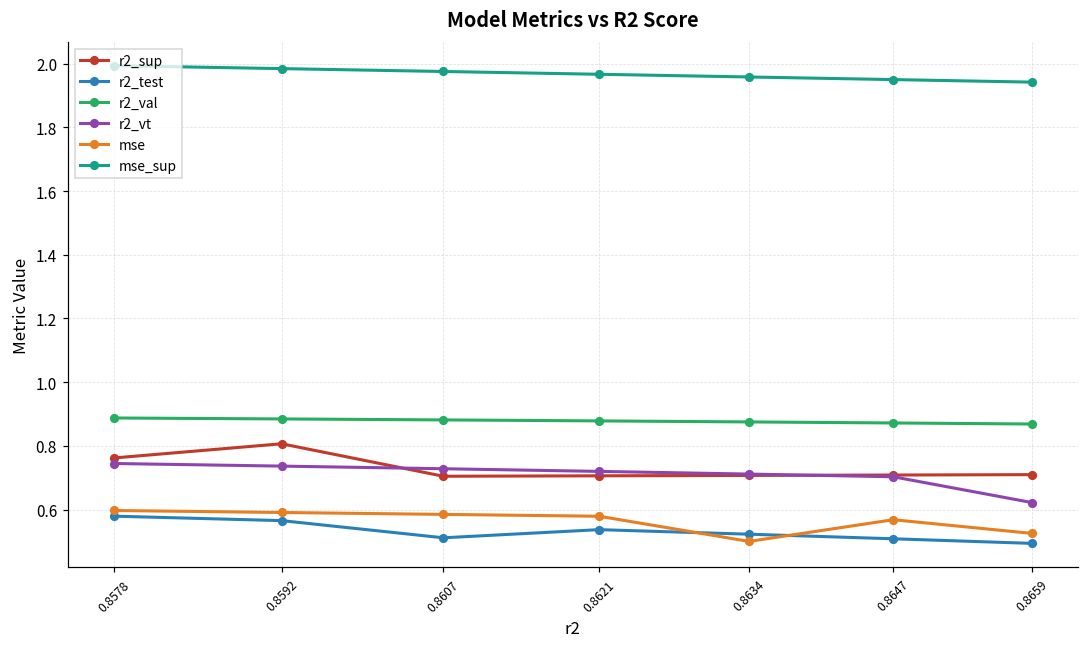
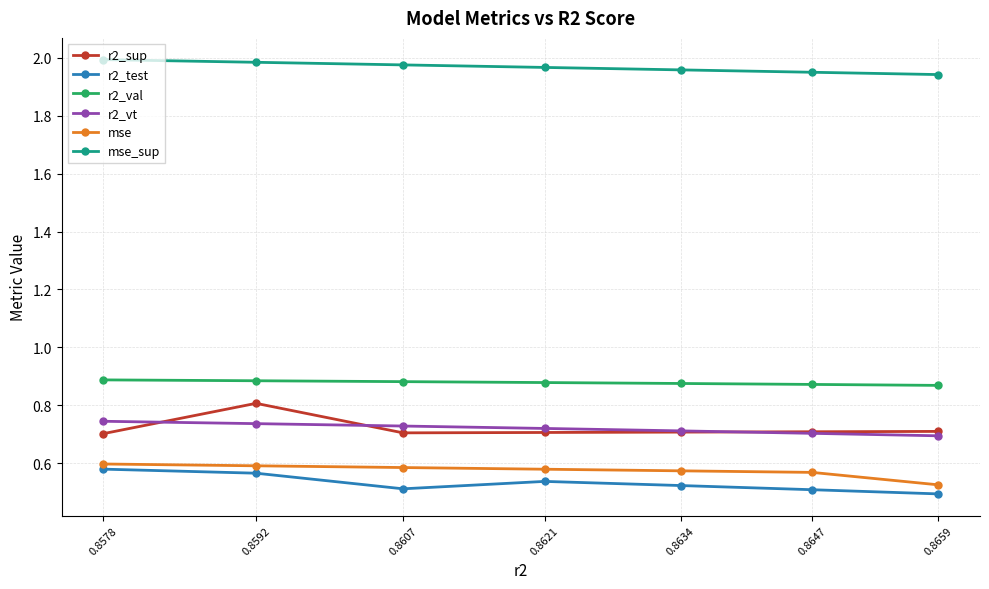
  {
    "r2_sup": {
-     "0.8578": 0.76,
+     "0.8578": 0.70,
      "0.8592": 0.81,
      "0.8607": 0.70,
      "0.8621": 0.71,
      "0.8659": 0.71
    },
    "r2_test": {
      "0.8578": 0.58,
      "0.8592": 0.57,
      "0.8607": 0.51,
      "0.8621": 0.54,
      "0.8634": 0.52,
      "0.8647": 0.51,
      "0.8659": 0.49
    },
    "r2_vt": {
      "0.8578": 0.74,
      "0.8592": 0.74,
      "0.8607": 0.73,
      "0.8621": 0.72,
-     "0.8659": 0.62
+     "0.8659": 0.69
    },
    "mse": {
      "0.8578": 0.60,
      "0.8592": 0.59,
      "0.8607": 0.58,
      "0.8621": 0.58,
-     "0.8634": 0.50,
+     "0.8634": 0.57,
      "0.8647": 0.57,
      "0.8659": 0.53
    }
  }
